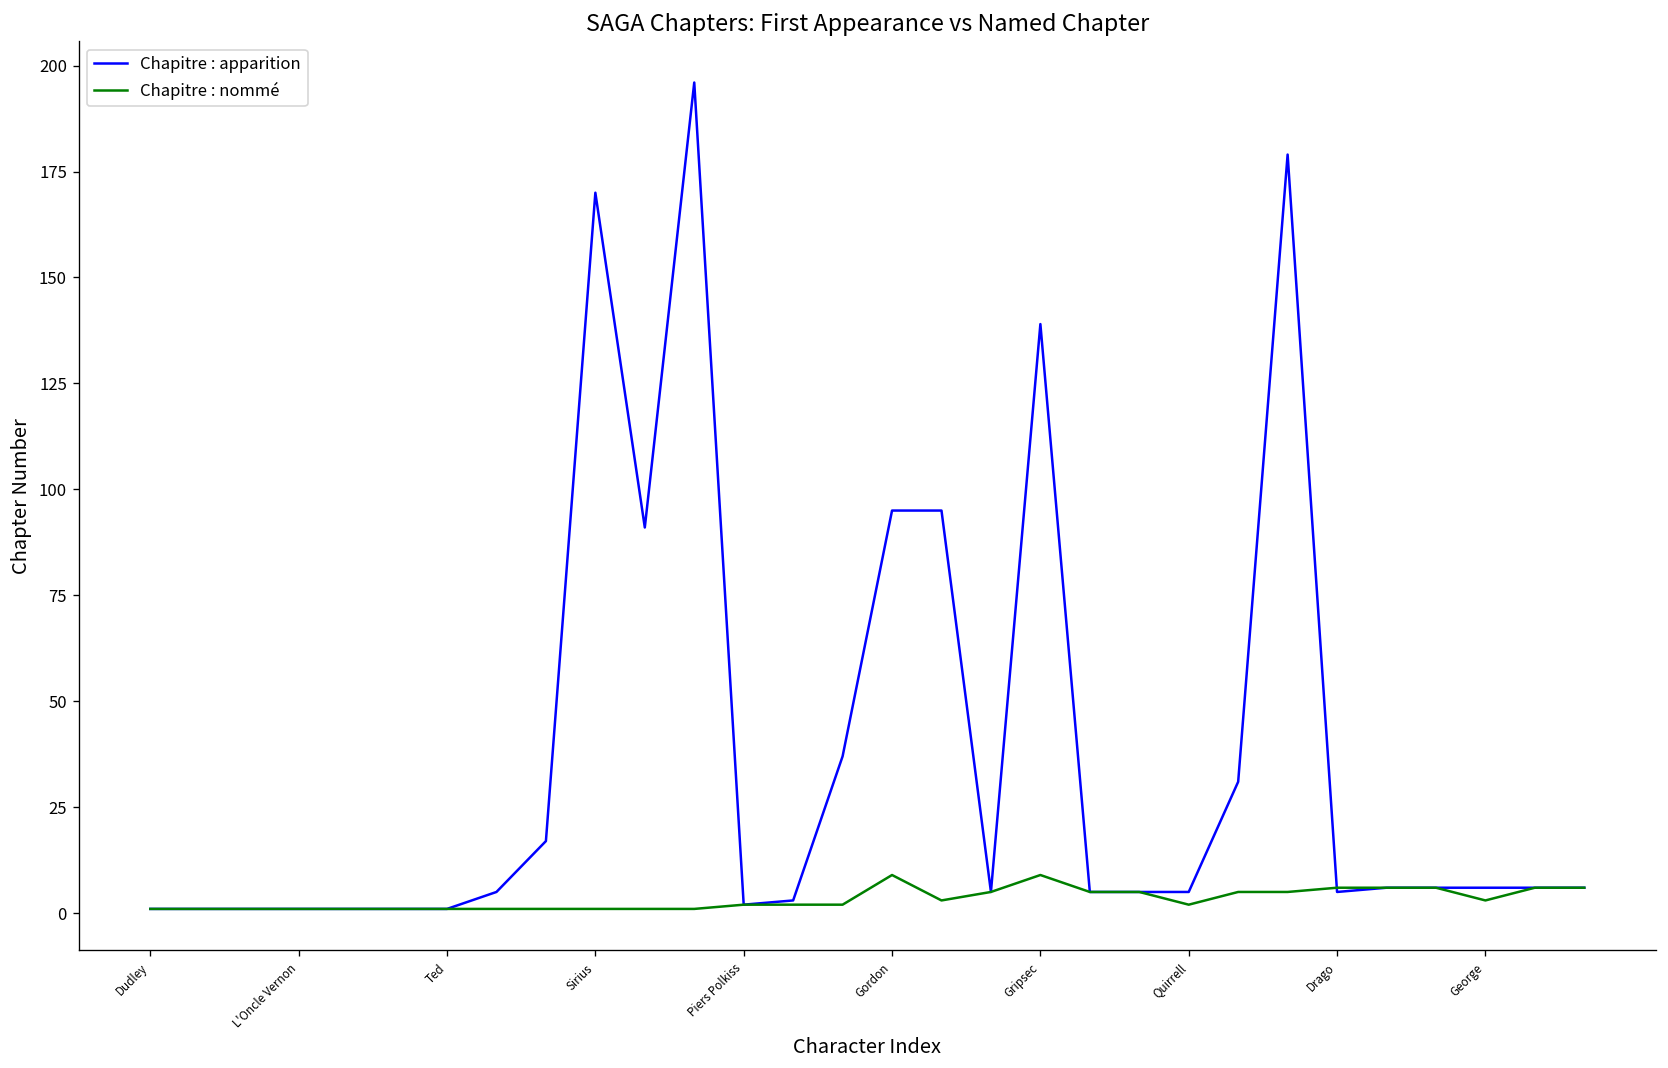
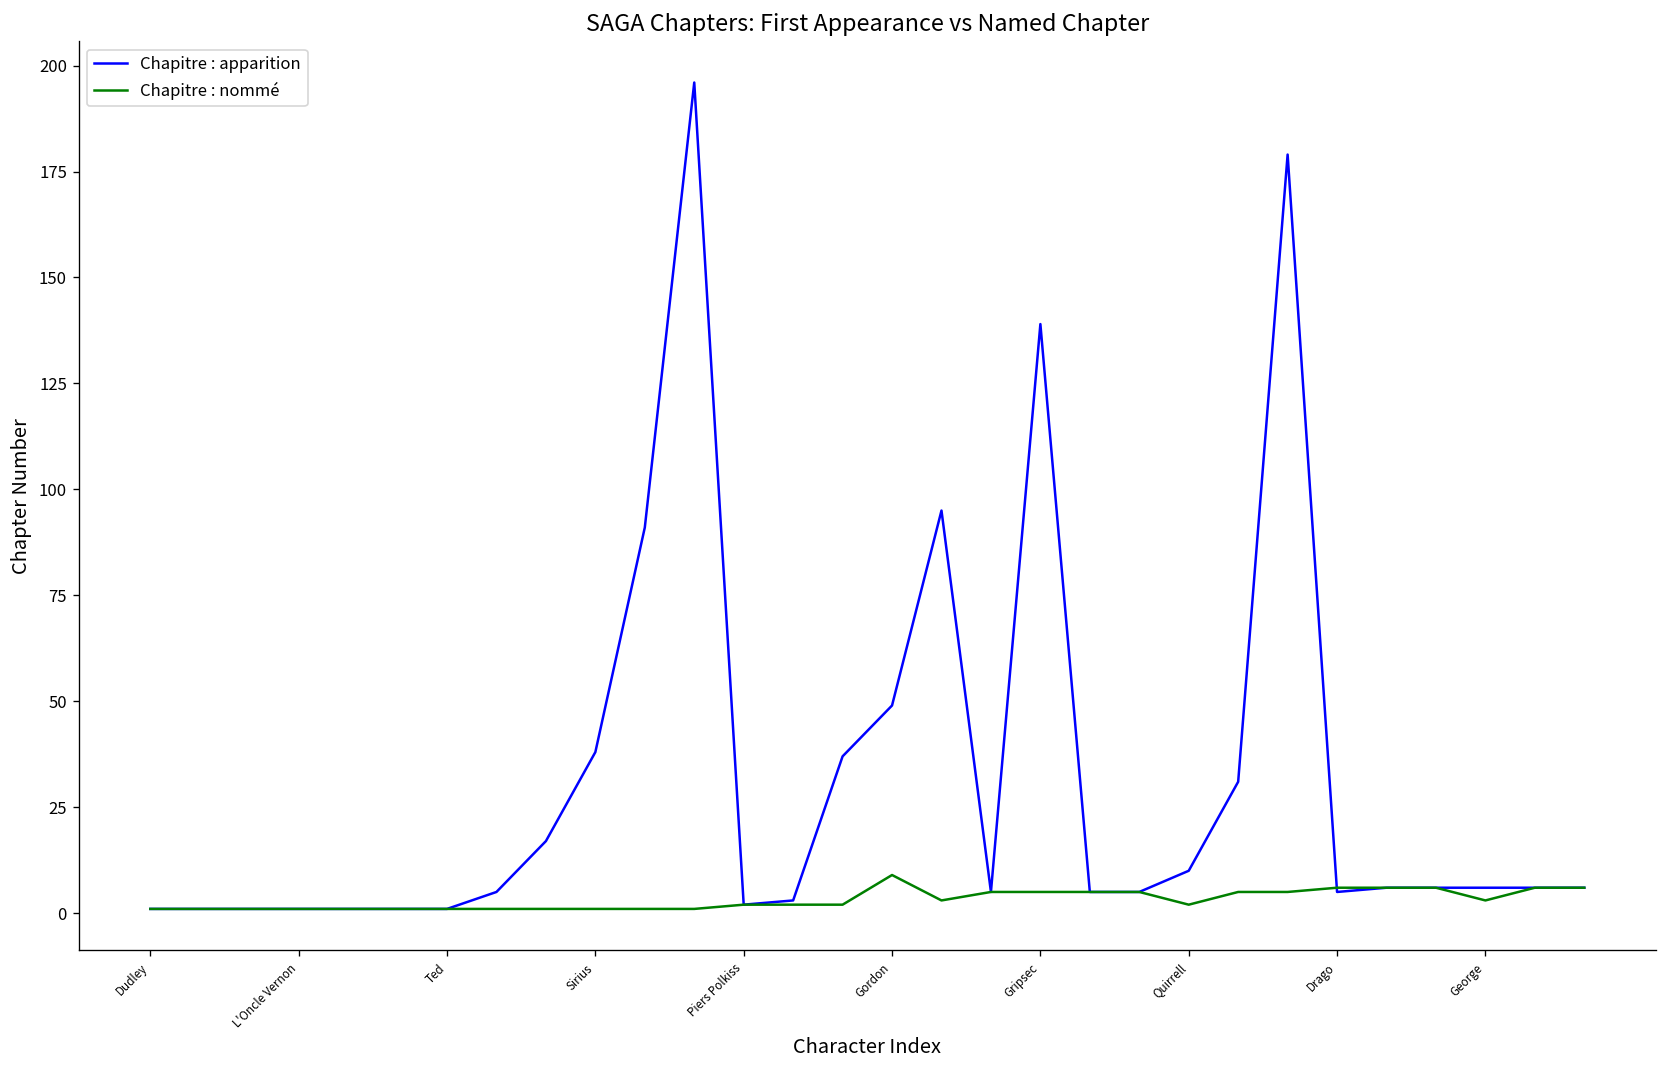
  {
    "Chapitre : apparition": {
-     "Sirius": 170,
-     "Gordon": 95,
+     "Sirius": 38,
+     "Gordon": 49,
      "Gripsec": 139,
-     "Quirrell": 5,
+     "Quirrell": 10,
      "Drago": 5,
      "George": 6
    },
    "Chapitre : nommé": {
      "Sirius": 1,
      "Gordon": 9,
-     "Gripsec": 9,
+     "Gripsec": 5,
      "Quirrell": 2,
      "Drago": 6,
      "George": 3
    }
  }
